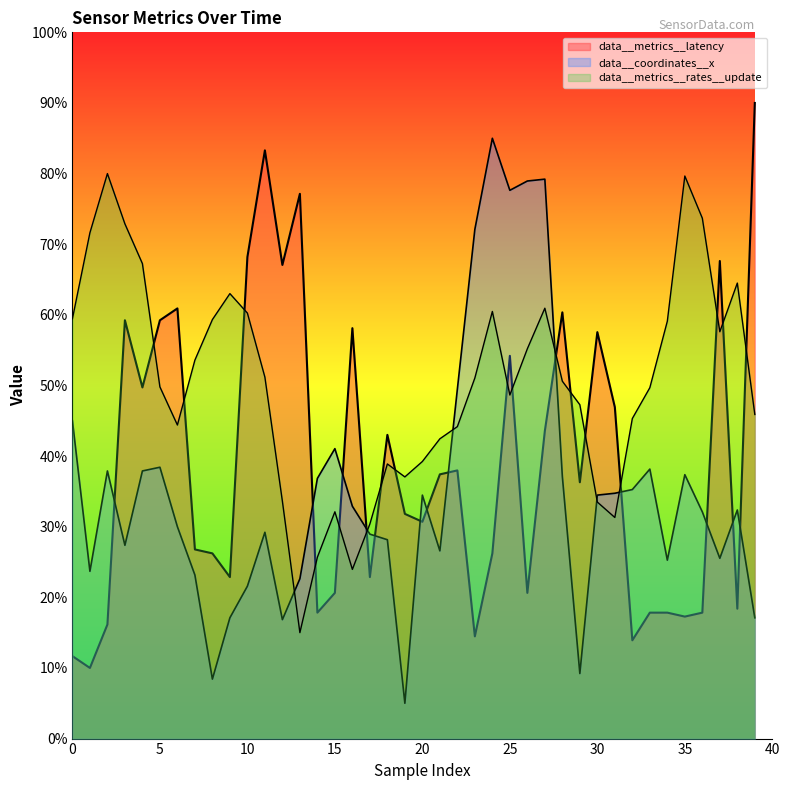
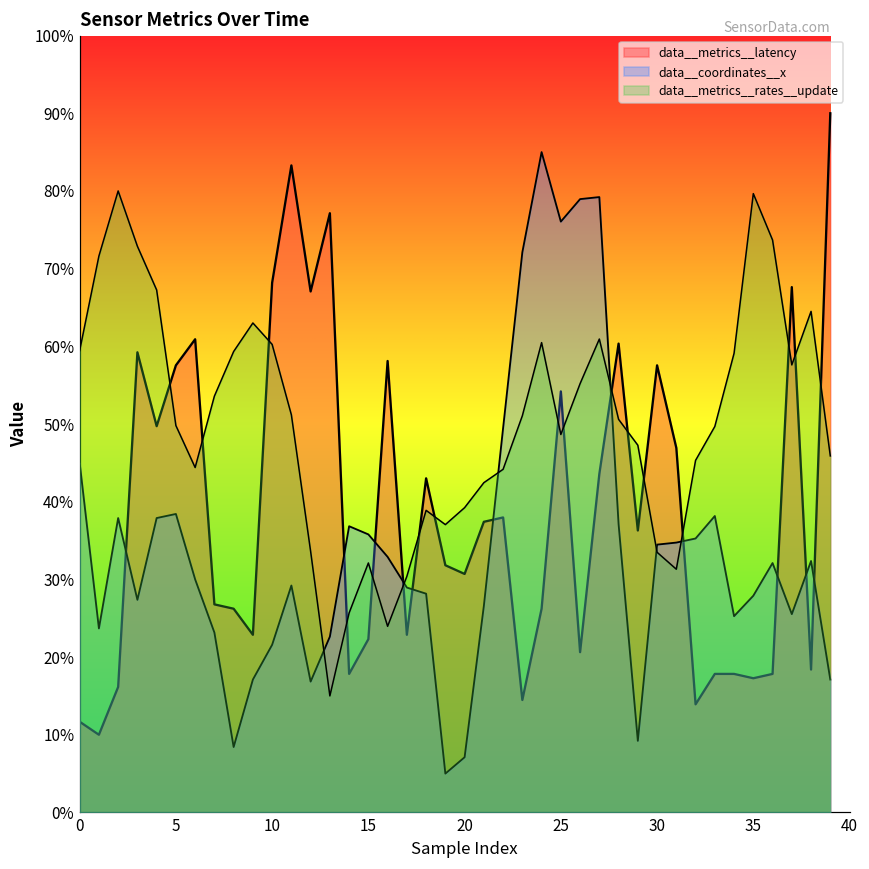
  {
    "data__metrics__latency": {
      "0": "12%",
-     "5": "59%",
+     "5": "58%",
      "10": "68%",
-     "15": "21%",
+     "15": "22%",
      "20": "31%",
      "25": "54%",
      "30": "58%",
      "35": "17%"
    },
    "data__coordinates__x": {
      "0": "45%",
      "5": "38%",
      "10": "22%",
-     "15": "41%",
-     "20": "34%",
-     "25": "78%",
+     "15": "36%",
+     "20": "7%",
+     "25": "76%",
      "30": "34%",
-     "35": "37%"
+     "35": "28%"
    },
    "data__metrics__rates__update": {
      "0": "59%",
      "5": "50%",
      "10": "60%",
      "15": "32%",
      "20": "39%",
      "25": "49%",
      "30": "33%",
      "35": "80%"
    }
  }
